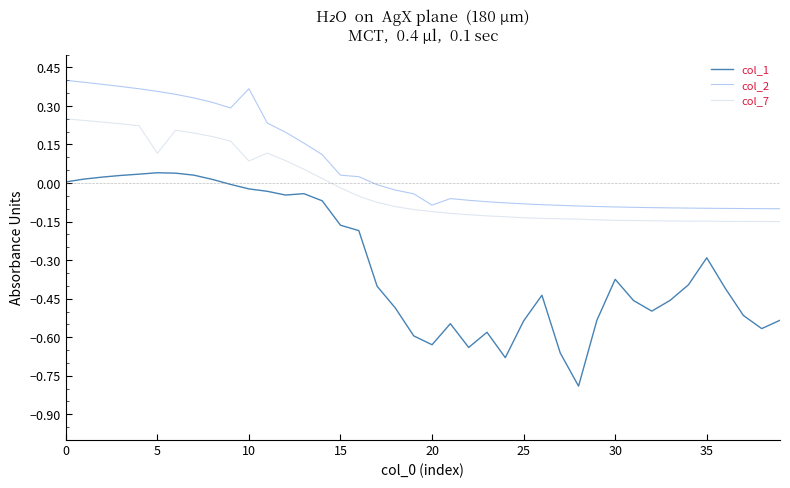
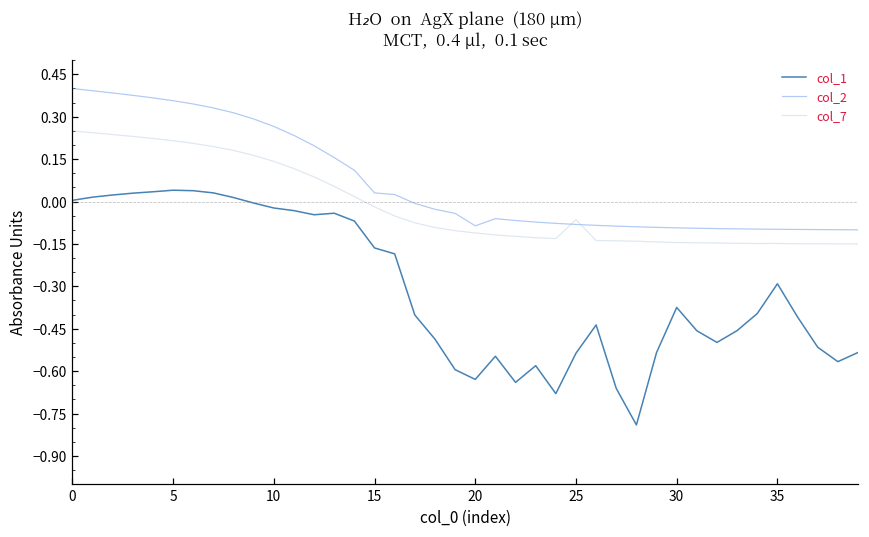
  {
    "col_1": {
      "0": 0.00,
      "5": 0.04,
      "10": -0.02,
      "15": -0.16,
      "20": -0.63,
      "25": -0.54,
      "30": -0.37,
      "35": -0.29
    },
    "col_2": {
      "0": 0.40,
      "5": 0.36,
-     "10": 0.37,
+     "10": 0.27,
      "15": 0.03,
      "20": -0.09,
      "25": -0.08,
      "30": -0.09,
      "35": -0.10
    },
    "col_7": {
      "0": 0.25,
-     "5": 0.12,
-     "10": 0.09,
+     "5": 0.22,
+     "10": 0.14,
      "15": -0.02,
      "20": -0.11,
-     "25": -0.14,
+     "25": -0.06,
      "30": -0.15,
      "35": -0.15
    }
  }
